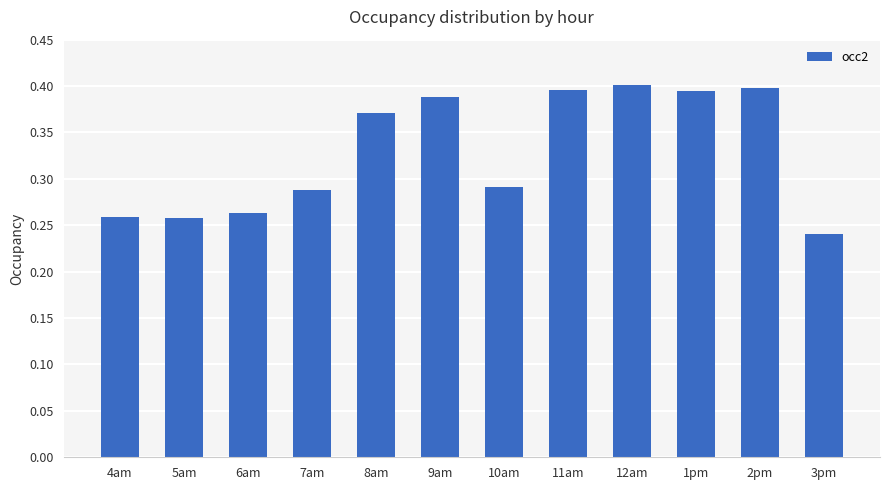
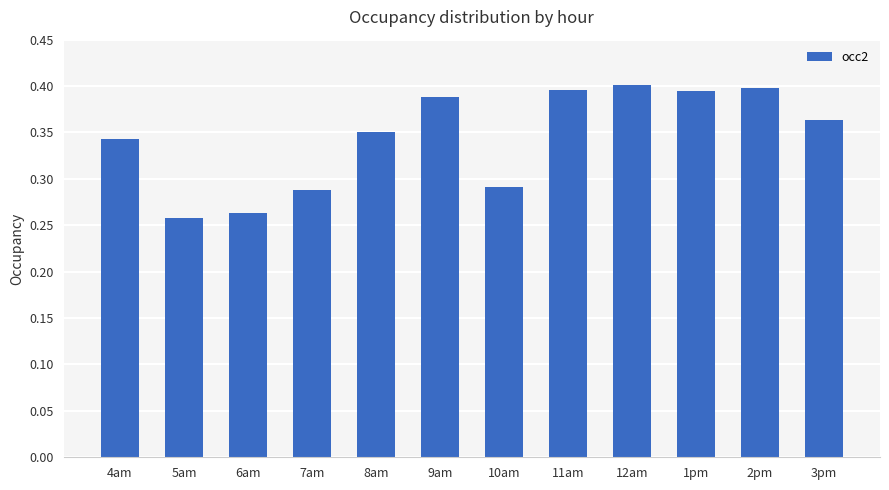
  {
-   "4am": 0.26,
+   "4am": 0.34,
    "5am": 0.26,
    "6am": 0.26,
    "7am": 0.29,
-   "8am": 0.37,
+   "8am": 0.35,
    "9am": 0.39,
    "10am": 0.29,
    "11am": 0.40,
    "12am": 0.40,
    "1pm": 0.39,
    "2pm": 0.40,
-   "3pm": 0.24
+   "3pm": 0.36
  }
